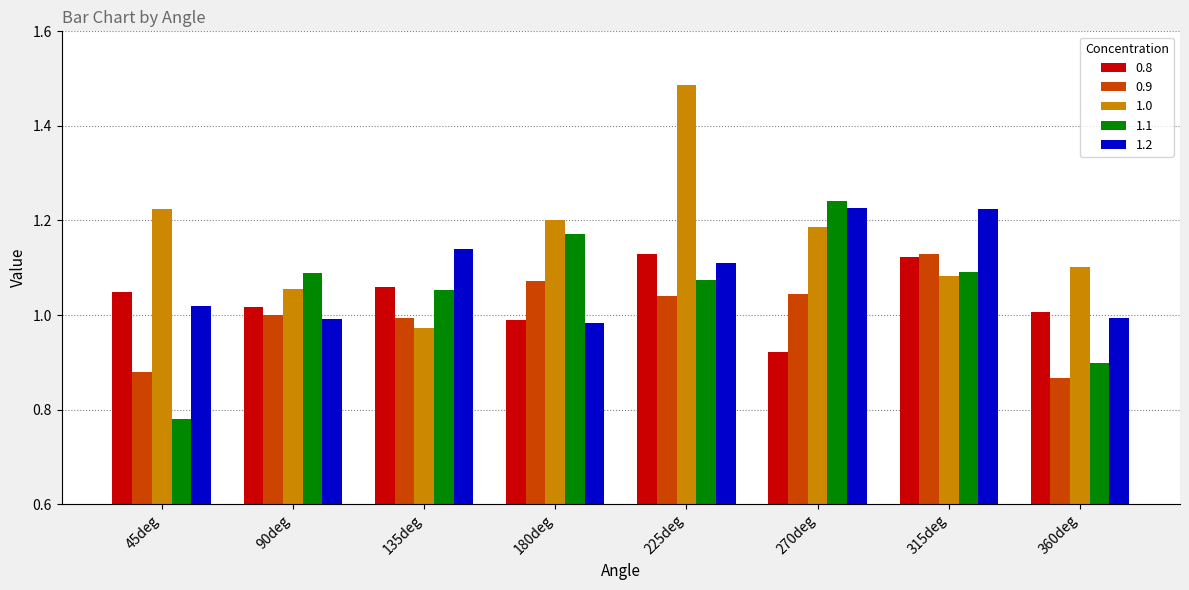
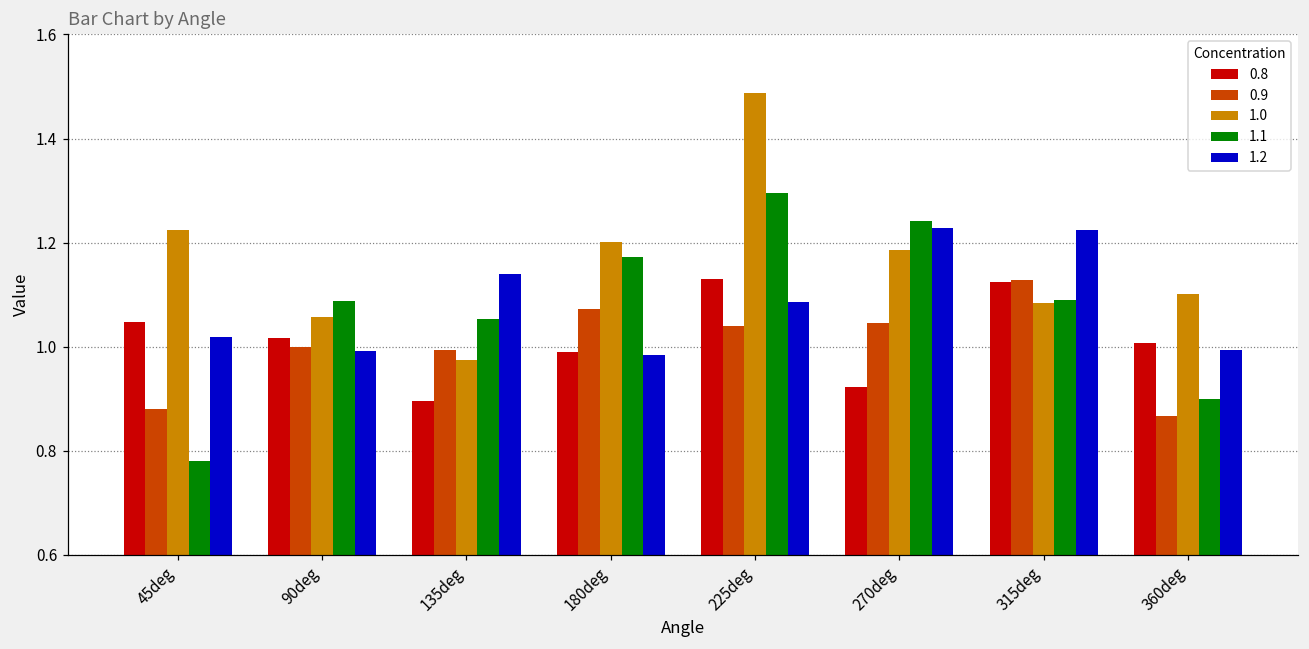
  {
    "0.8": {
      "45deg": 1.05,
      "90deg": 1.02,
-     "135deg": 1.06,
+     "135deg": 0.89,
      "180deg": 0.99,
      "225deg": 1.13,
      "270deg": 0.92,
      "315deg": 1.12,
      "360deg": 1.01
    },
    "0.9": {
      "45deg": 0.88,
      "90deg": 1.00,
      "135deg": 0.99,
      "180deg": 1.07,
      "225deg": 1.04,
      "270deg": 1.05,
      "315deg": 1.13,
      "360deg": 0.87
    },
    "1.0": {
      "45deg": 1.22,
      "90deg": 1.06,
      "135deg": 0.97,
      "180deg": 1.20,
      "225deg": 1.49,
      "270deg": 1.19,
      "315deg": 1.08,
      "360deg": 1.10
    },
    "1.1": {
      "45deg": 0.78,
      "90deg": 1.09,
      "135deg": 1.05,
      "180deg": 1.17,
-     "225deg": 1.07,
+     "225deg": 1.30,
      "270deg": 1.24,
      "315deg": 1.09,
      "360deg": 0.90
    },
    "1.2": {
      "45deg": 1.02,
      "90deg": 0.99,
      "135deg": 1.14,
      "180deg": 0.98,
-     "225deg": 1.11,
+     "225deg": 1.09,
      "270deg": 1.23,
      "315deg": 1.22,
      "360deg": 0.99
    }
  }
